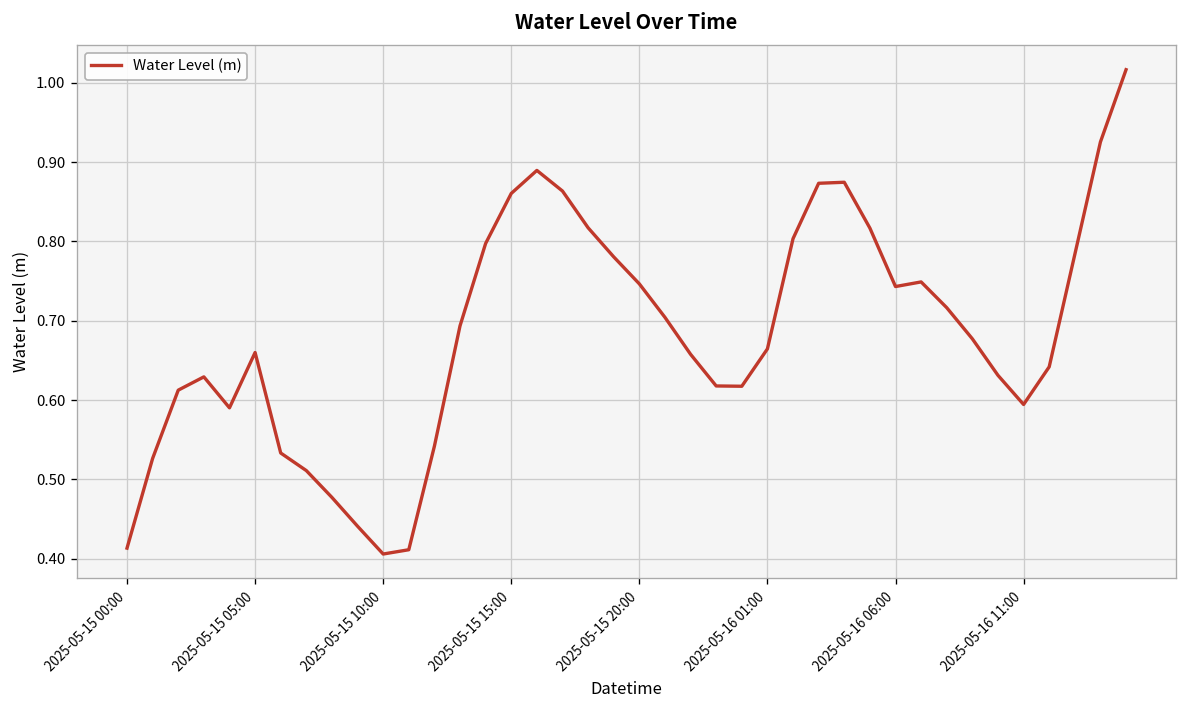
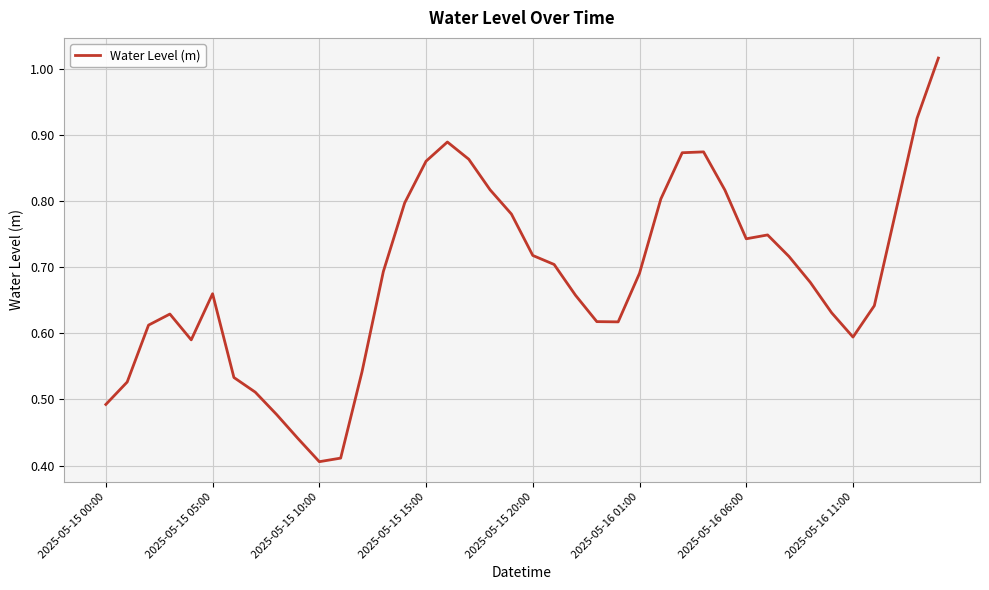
  {
-   "2025-05-15 00:00": 0.41,
+   "2025-05-15 00:00": 0.49,
    "2025-05-15 05:00": 0.66,
    "2025-05-15 10:00": 0.41,
    "2025-05-15 15:00": 0.86,
-   "2025-05-15 20:00": 0.75,
-   "2025-05-16 01:00": 0.66,
+   "2025-05-15 20:00": 0.72,
+   "2025-05-16 01:00": 0.69,
    "2025-05-16 06:00": 0.74,
    "2025-05-16 11:00": 0.59
  }
